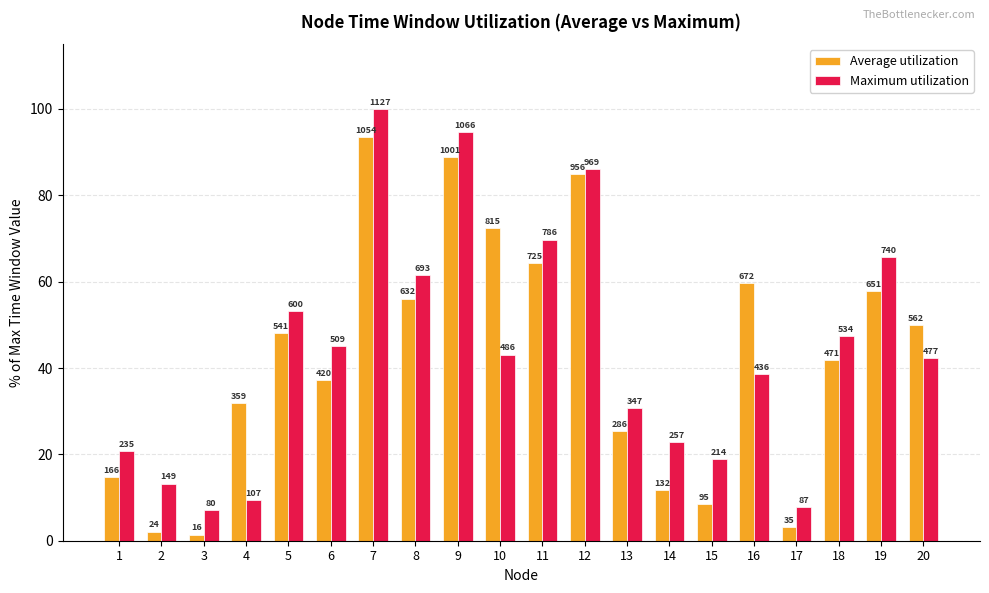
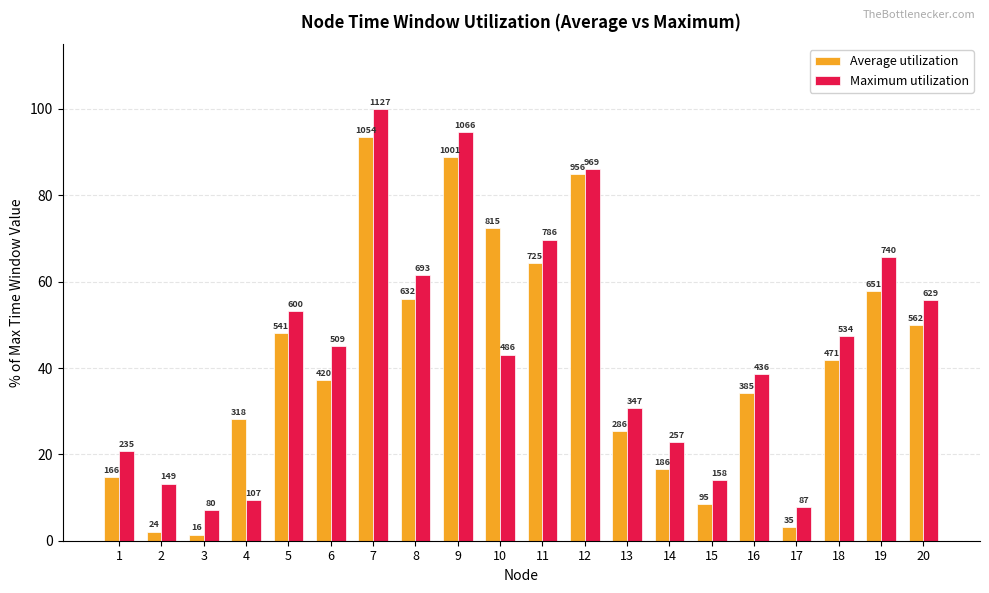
  {
    "Average utilization": {
-     "4": 359,
-     "14": 132,
-     "16": 672
+     "4": 318,
+     "14": 186,
+     "16": 385
    },
    "Maximum utilization": {
-     "15": 214,
-     "20": 477
+     "15": 158,
+     "20": 629
    }
  }
